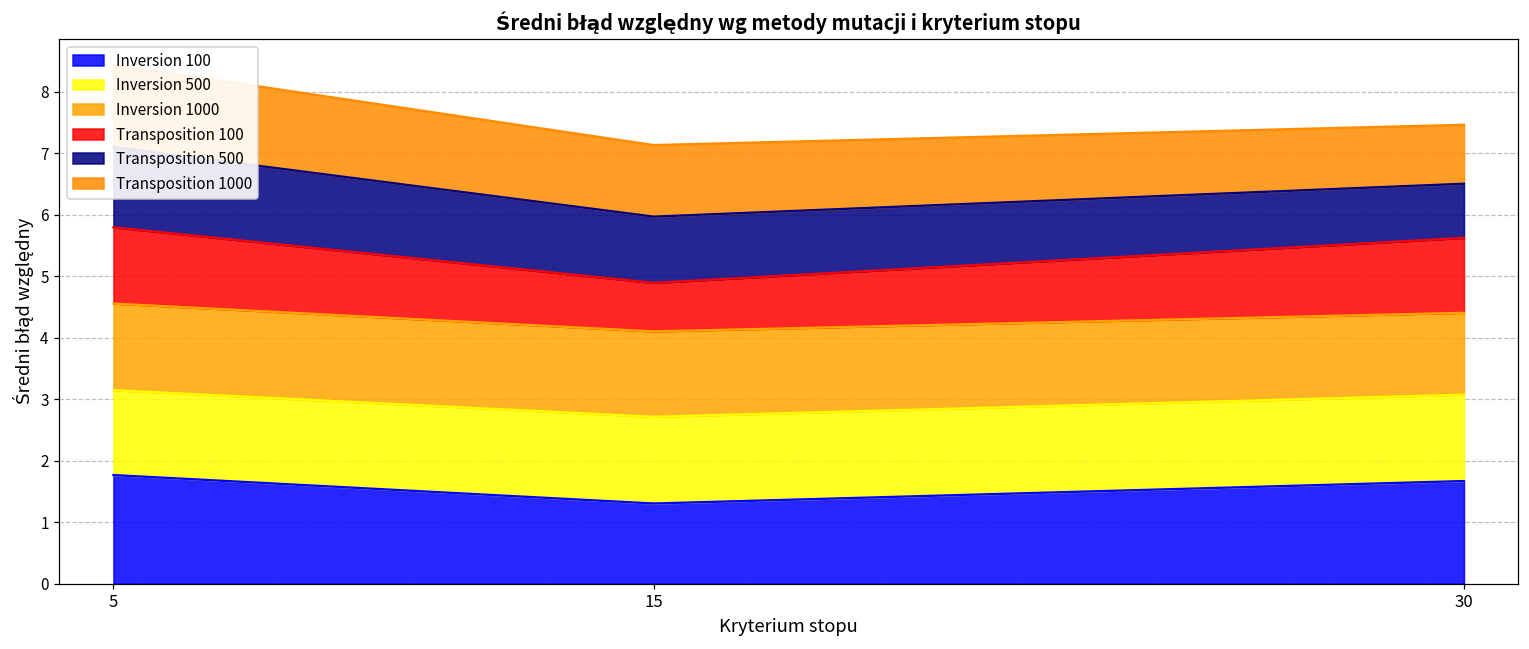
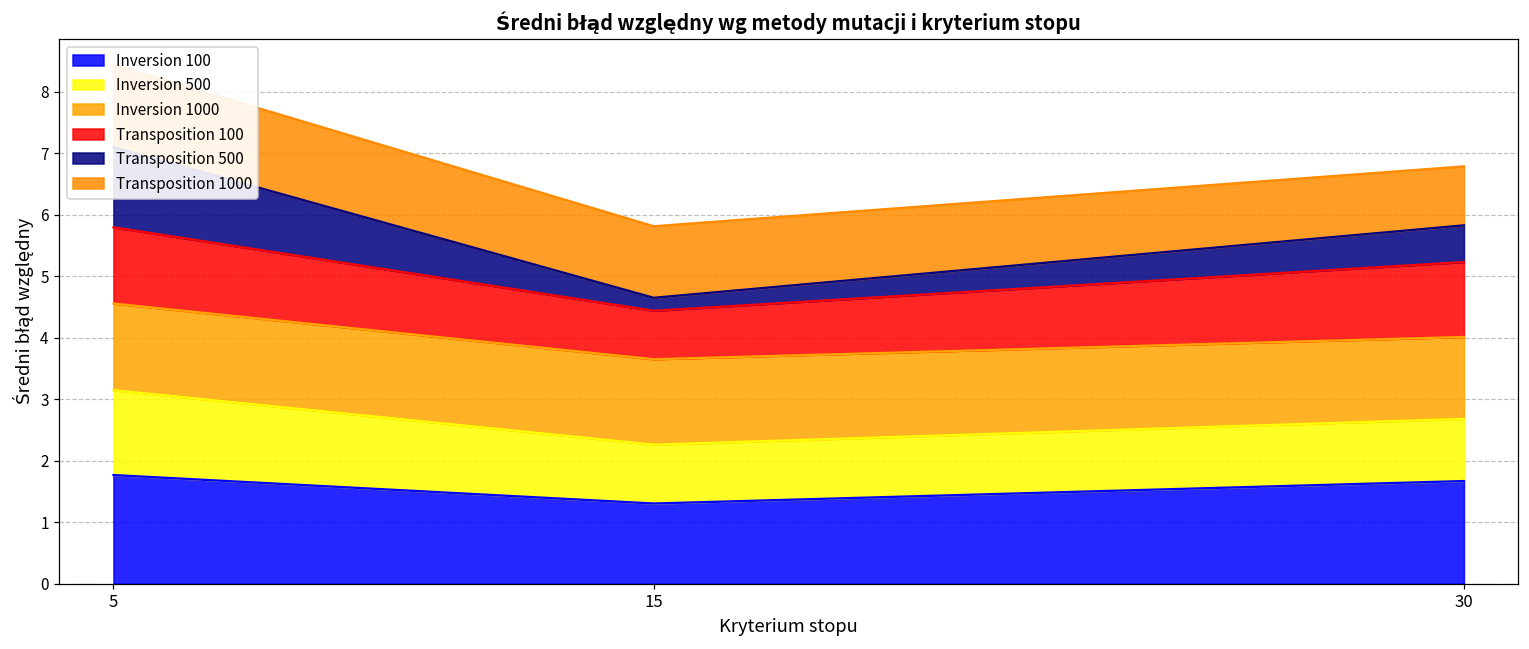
  {
    "Inversion 100": {
      "5": 1.8,
      "15": 1.3,
      "30": 1.7
    },
    "Inversion 500": {
      "5": 1.4,
-     "15": 1.4,
-     "30": 1.4
+     "15": 1.0,
+     "30": 1.0
    },
    "Transposition 100": {
      "5": 1.2,
      "15": 0.8,
      "30": 1.2
    },
    "Transposition 500": {
-     "15": 1.1,
-     "30": 0.9
+     "15": 0.2,
+     "30": 0.6
    }
  }
